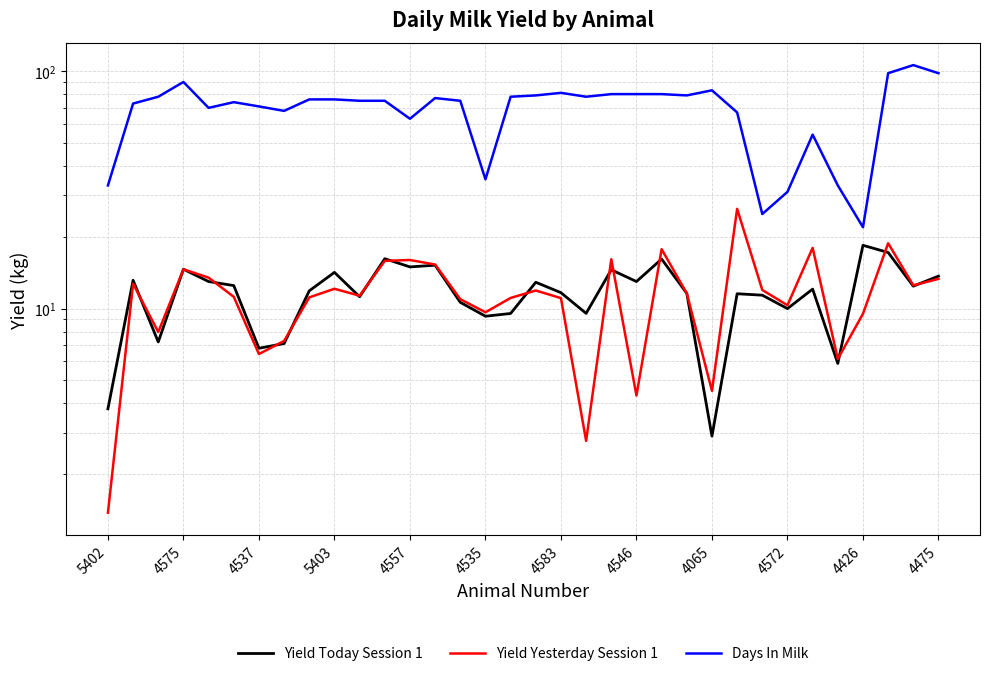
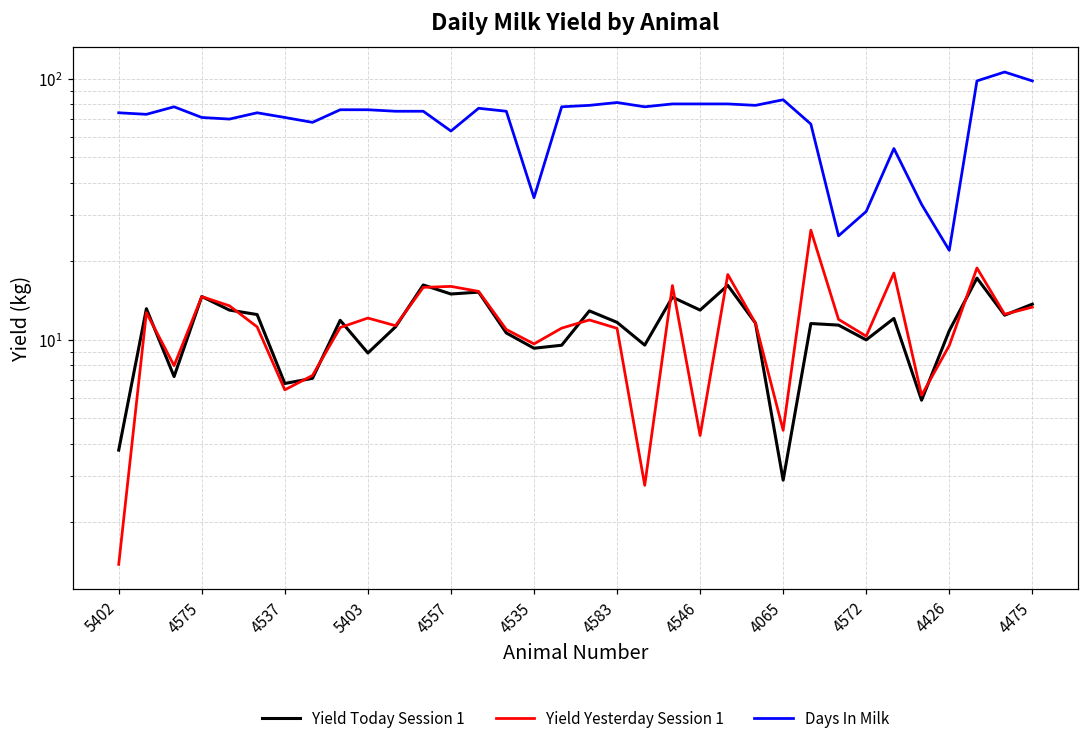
  {
    "Yield Today Session 1": {
      "5402": 3.8,
      "4537": 6.8,
-     "5403": 14,
+     "5403": 8.9,
      "4557": 15,
      "4535": 9.3,
      "4583": 12,
      "4546": 13,
      "4065": 2.9,
      "4572": 10.0,
-     "4426": 18,
+     "4426": 11,
      "4475": 14
    },
    "Yield Yesterday Session 1": {
      "5402": 1.4,
      "4537": 6.4,
      "5403": 12,
      "4557": 16,
      "4535": 9.6,
      "4583": 11,
      "4546": 4.3,
      "4065": 4.5,
      "4572": 10,
      "4426": 9.5,
      "4475": 13
    },
    "Days In Milk": {
-     "5402": 33,
-     "4575": 90,
+     "5402": 74,
+     "4575": 71,
      "4537": 71,
      "5403": 76,
      "4557": 63,
      "4535": 35,
      "4583": 81,
      "4546": 80,
      "4065": 83,
      "4572": 31,
      "4426": 22,
      "4475": 98
    }
  }
